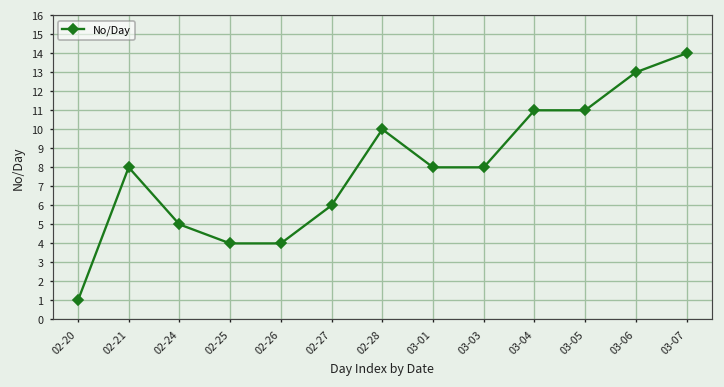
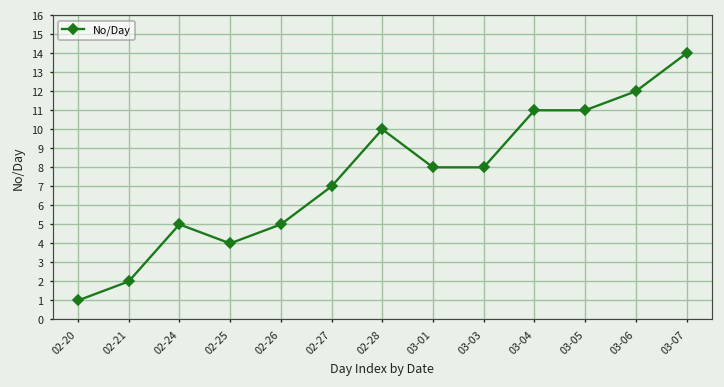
  {
    "02-20": 1,
-   "02-21": 8,
+   "02-21": 2,
    "02-24": 5,
    "02-25": 4,
-   "02-26": 4,
-   "02-27": 6,
+   "02-26": 5,
+   "02-27": 7,
    "02-28": 10,
    "03-01": 8,
    "03-03": 8,
    "03-04": 11,
    "03-05": 11,
-   "03-06": 13,
+   "03-06": 12,
    "03-07": 14
  }
